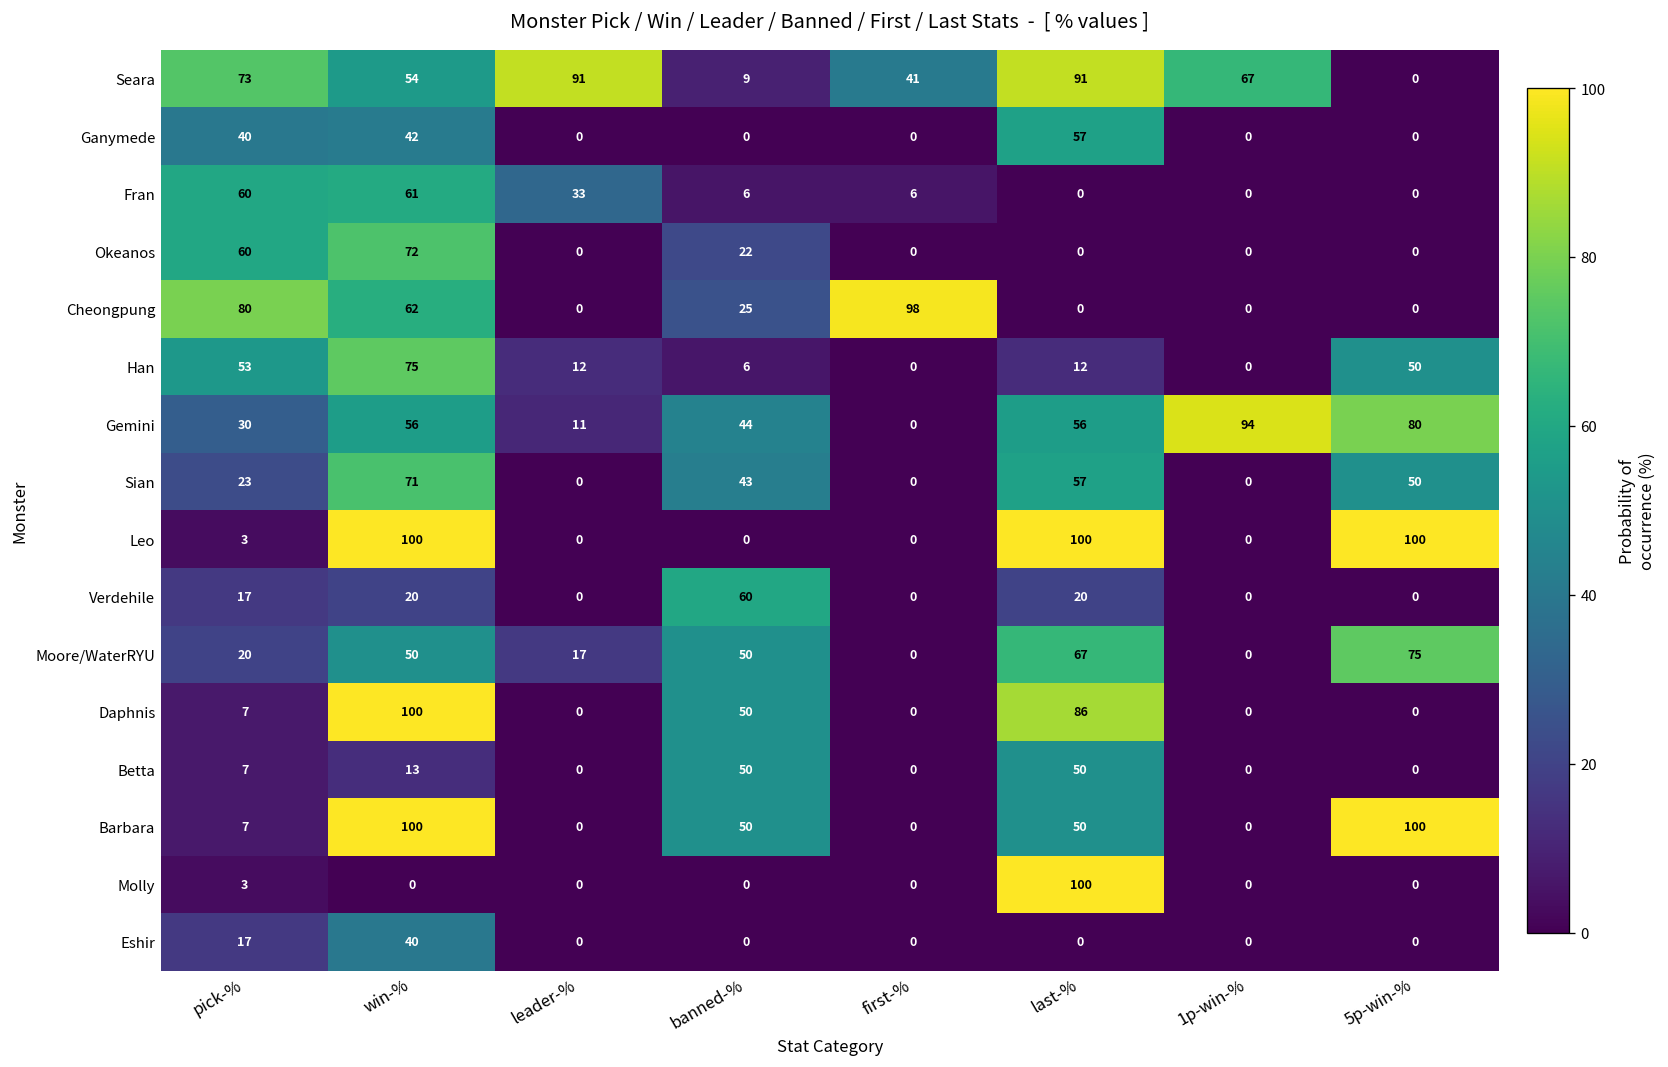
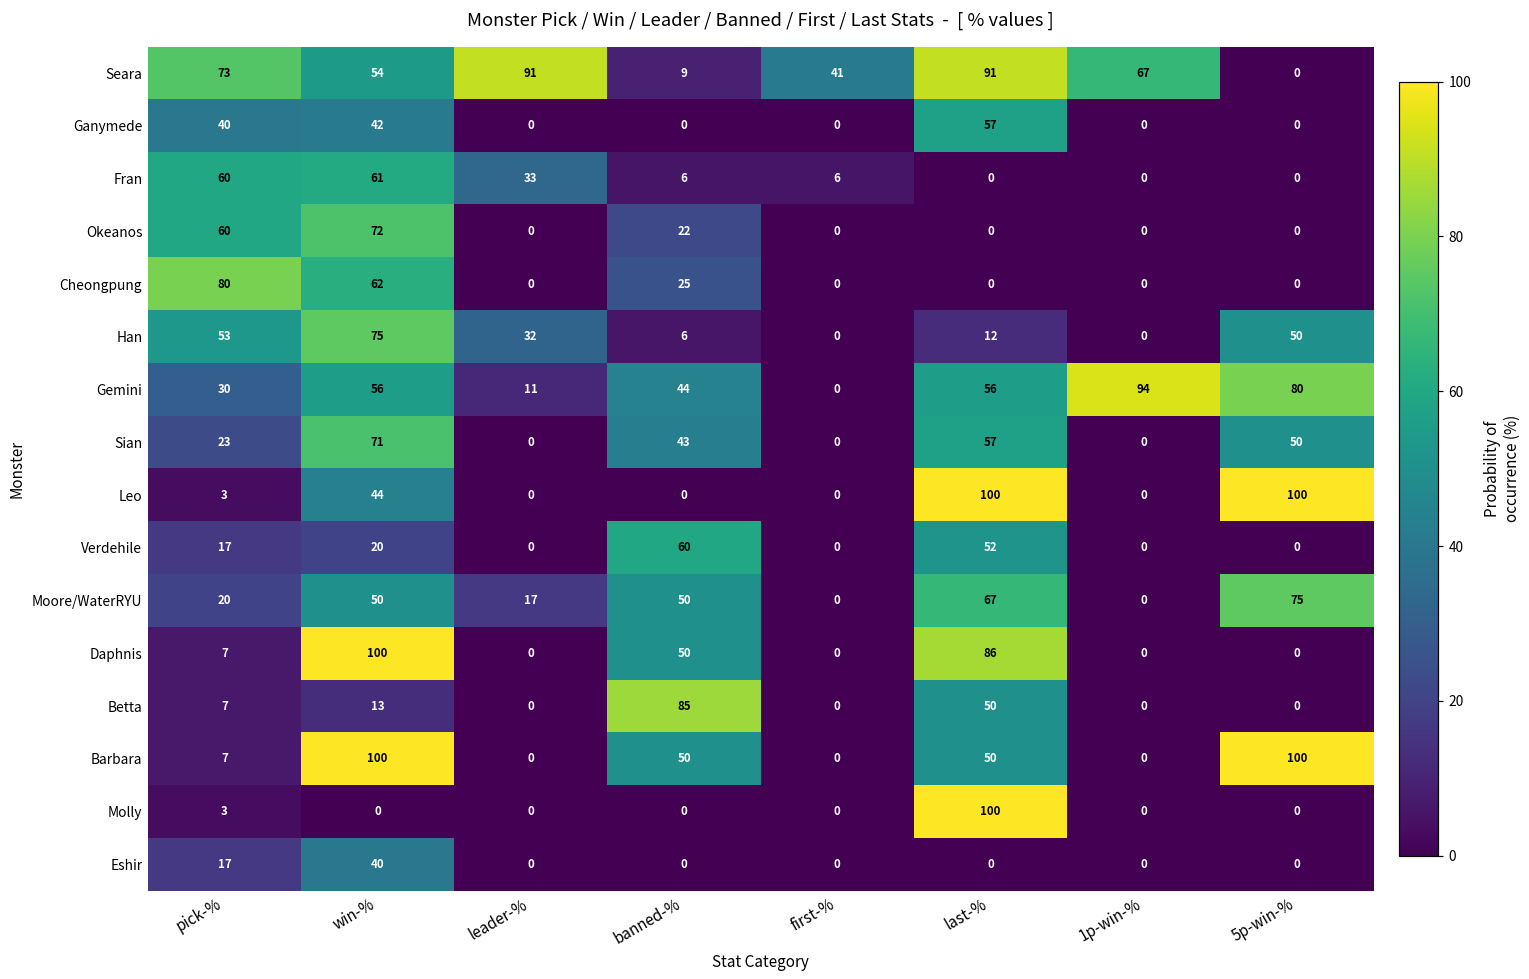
  {
    "Seara": {
      "pick-%": 73,
      "win-%": 54,
      "leader-%": 91,
      "banned-%": 9,
      "first-%": 41,
      "last-%": 91,
      "1p-win-%": 67,
      "5p-win-%": 0
    },
    "Ganymede": {
      "pick-%": 40,
      "win-%": 42,
      "leader-%": 0,
      "banned-%": 0,
      "first-%": 0,
      "last-%": 57,
      "1p-win-%": 0,
      "5p-win-%": 0
    },
    "Fran": {
      "pick-%": 60,
      "win-%": 61,
      "leader-%": 33,
      "banned-%": 6,
      "first-%": 6,
      "last-%": 0,
      "1p-win-%": 0,
      "5p-win-%": 0
    },
    "Okeanos": {
      "pick-%": 60,
      "win-%": 72,
      "leader-%": 0,
      "banned-%": 22,
      "first-%": 0,
      "last-%": 0,
      "1p-win-%": 0,
      "5p-win-%": 0
    },
    "Cheongpung": {
      "pick-%": 80,
      "win-%": 62,
      "leader-%": 0,
      "banned-%": 25,
-     "first-%": 98,
+     "first-%": 0,
      "last-%": 0,
      "1p-win-%": 0,
      "5p-win-%": 0
    },
    "Han": {
      "pick-%": 53,
      "win-%": 75,
-     "leader-%": 12,
+     "leader-%": 32,
      "banned-%": 6,
      "first-%": 0,
      "last-%": 12,
      "1p-win-%": 0,
      "5p-win-%": 50
    },
    "Gemini": {
      "pick-%": 30,
      "win-%": 56,
      "leader-%": 11,
      "banned-%": 44,
      "first-%": 0,
      "last-%": 56,
      "1p-win-%": 94,
      "5p-win-%": 80
    },
    "Sian": {
      "pick-%": 23,
      "win-%": 71,
      "leader-%": 0,
      "banned-%": 43,
      "first-%": 0,
      "last-%": 57,
      "1p-win-%": 0,
      "5p-win-%": 50
    },
    "Leo": {
      "pick-%": 3,
-     "win-%": 100,
+     "win-%": 44,
      "leader-%": 0,
      "banned-%": 0,
      "first-%": 0,
      "last-%": 100,
      "1p-win-%": 0,
      "5p-win-%": 100
    },
    "Verdehile": {
      "pick-%": 17,
      "win-%": 20,
      "leader-%": 0,
      "banned-%": 60,
      "first-%": 0,
-     "last-%": 20,
+     "last-%": 52,
      "1p-win-%": 0,
      "5p-win-%": 0
    },
    "Moore/WaterRYU": {
      "pick-%": 20,
      "win-%": 50,
      "leader-%": 17,
      "banned-%": 50,
      "first-%": 0,
      "last-%": 67,
      "1p-win-%": 0,
      "5p-win-%": 75
    },
    "Daphnis": {
      "pick-%": 7,
      "win-%": 100,
      "leader-%": 0,
      "banned-%": 50,
      "first-%": 0,
      "last-%": 86,
      "1p-win-%": 0,
      "5p-win-%": 0
    },
    "Betta": {
      "pick-%": 7,
      "win-%": 13,
      "leader-%": 0,
-     "banned-%": 50,
+     "banned-%": 85,
      "first-%": 0,
      "last-%": 50,
      "1p-win-%": 0,
      "5p-win-%": 0
    },
    "Barbara": {
      "pick-%": 7,
      "win-%": 100,
      "leader-%": 0,
      "banned-%": 50,
      "first-%": 0,
      "last-%": 50,
      "1p-win-%": 0,
      "5p-win-%": 100
    },
    "Molly": {
      "pick-%": 3,
      "win-%": 0,
      "leader-%": 0,
      "banned-%": 0,
      "first-%": 0,
      "last-%": 100,
      "1p-win-%": 0,
      "5p-win-%": 0
    },
    "Eshir": {
      "pick-%": 17,
      "win-%": 40,
      "leader-%": 0,
      "banned-%": 0,
      "first-%": 0,
      "last-%": 0,
      "1p-win-%": 0,
      "5p-win-%": 0
    }
  }
